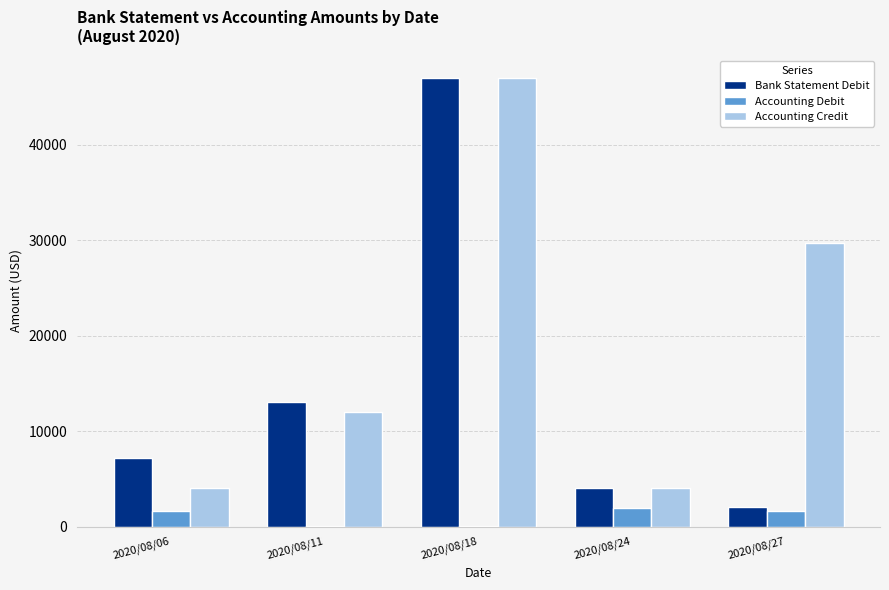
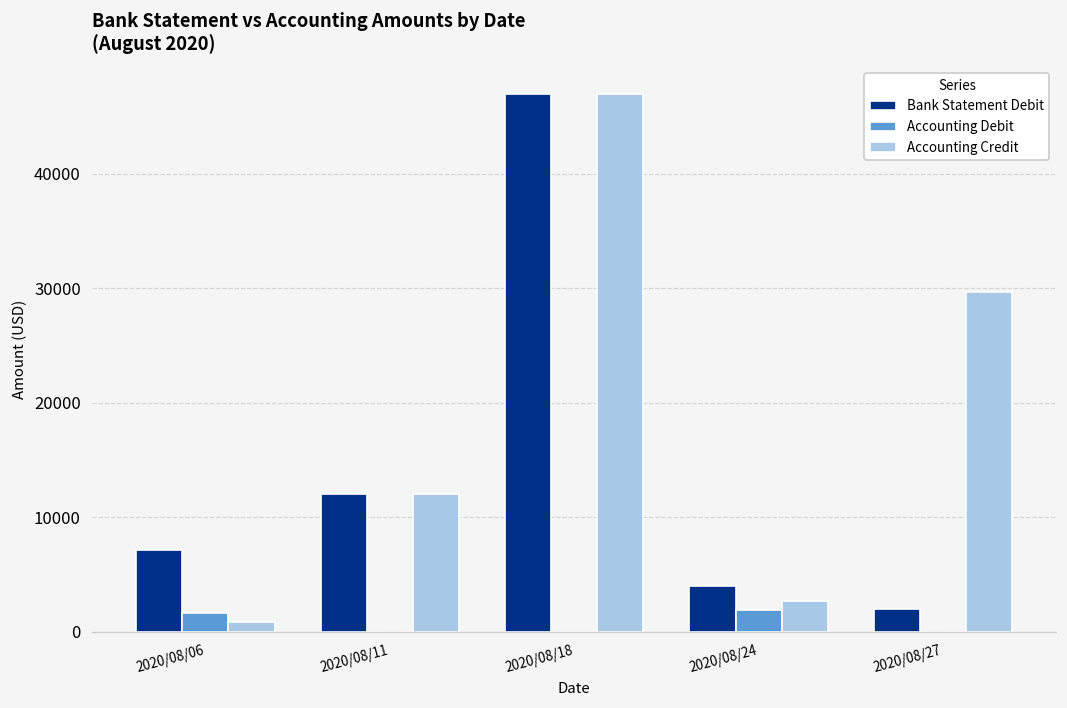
  {
    "Bank Statement Debit": {
      "2020/08/06": 7000,
-     "2020/08/11": 13000,
+     "2020/08/11": 12000,
      "2020/08/18": 47000,
      "2020/08/24": 4000,
      "2020/08/27": 2000
    },
    "Accounting Debit": {
      "2020/08/06": 2000,
      "2020/08/24": 2000,
-     "2020/08/27": 2000
+     "2020/08/27": 0
    },
    "Accounting Credit": {
-     "2020/08/06": 4000,
+     "2020/08/06": 1000,
      "2020/08/11": 12000,
      "2020/08/18": 47000,
-     "2020/08/24": 4000,
+     "2020/08/24": 3000,
      "2020/08/27": 30000
    }
  }
